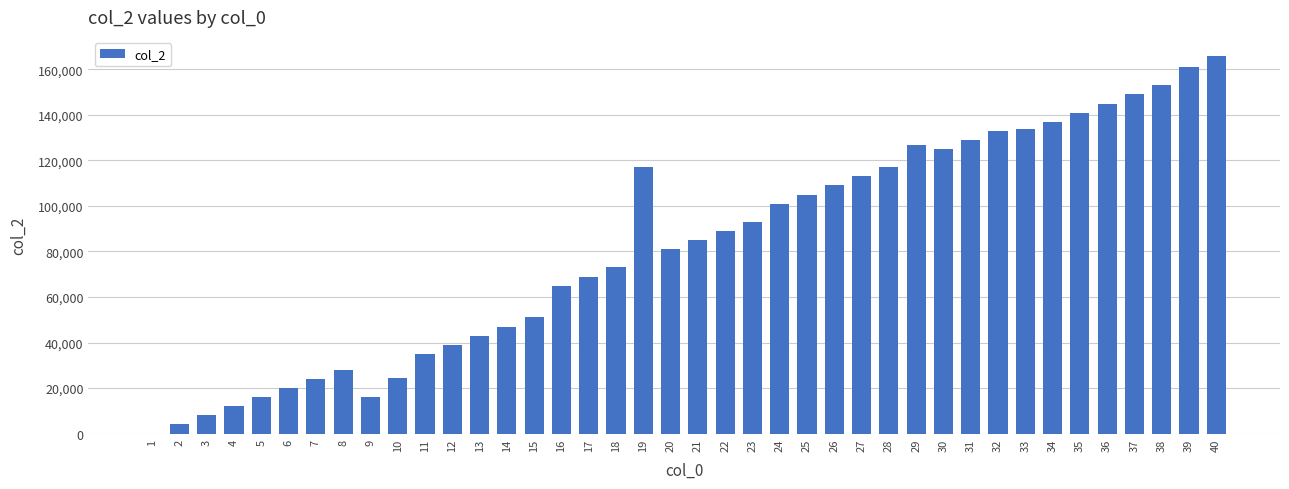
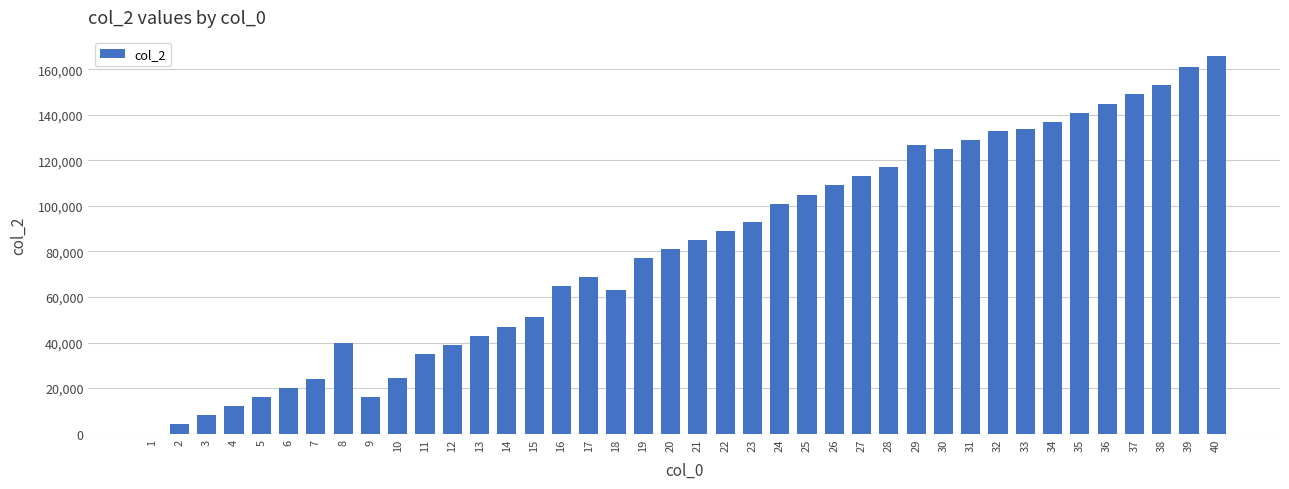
  {
    "1": "0",
    "2": "4,000",
    "3": "8,000",
    "4": "12,000",
    "5": "16,000",
    "6": "20,000",
    "7": "24,000",
-   "8": "28,000",
+   "8": "40,000",
    "9": "16,000",
    "10": "24,000",
    "11": "35,000",
    "12": "39,000",
    "13": "43,000",
    "14": "47,000",
    "15": "51,000",
    "16": "65,000",
    "17": "69,000",
-   "18": "73,000",
-   "19": "117,000",
+   "18": "63,000",
+   "19": "77,000",
    "20": "81,000",
    "21": "85,000",
    "22": "89,000",
    "23": "93,000",
    "24": "101,000",
    "25": "105,000",
    "26": "109,000",
    "27": "113,000",
    "28": "117,000",
    "29": "127,000",
    "30": "125,000",
    "31": "129,000",
    "32": "133,000",
    "33": "134,000",
    "34": "137,000",
    "35": "141,000",
    "36": "145,000",
    "37": "149,000",
    "38": "153,000",
    "39": "161,000",
    "40": "166,000"
  }
